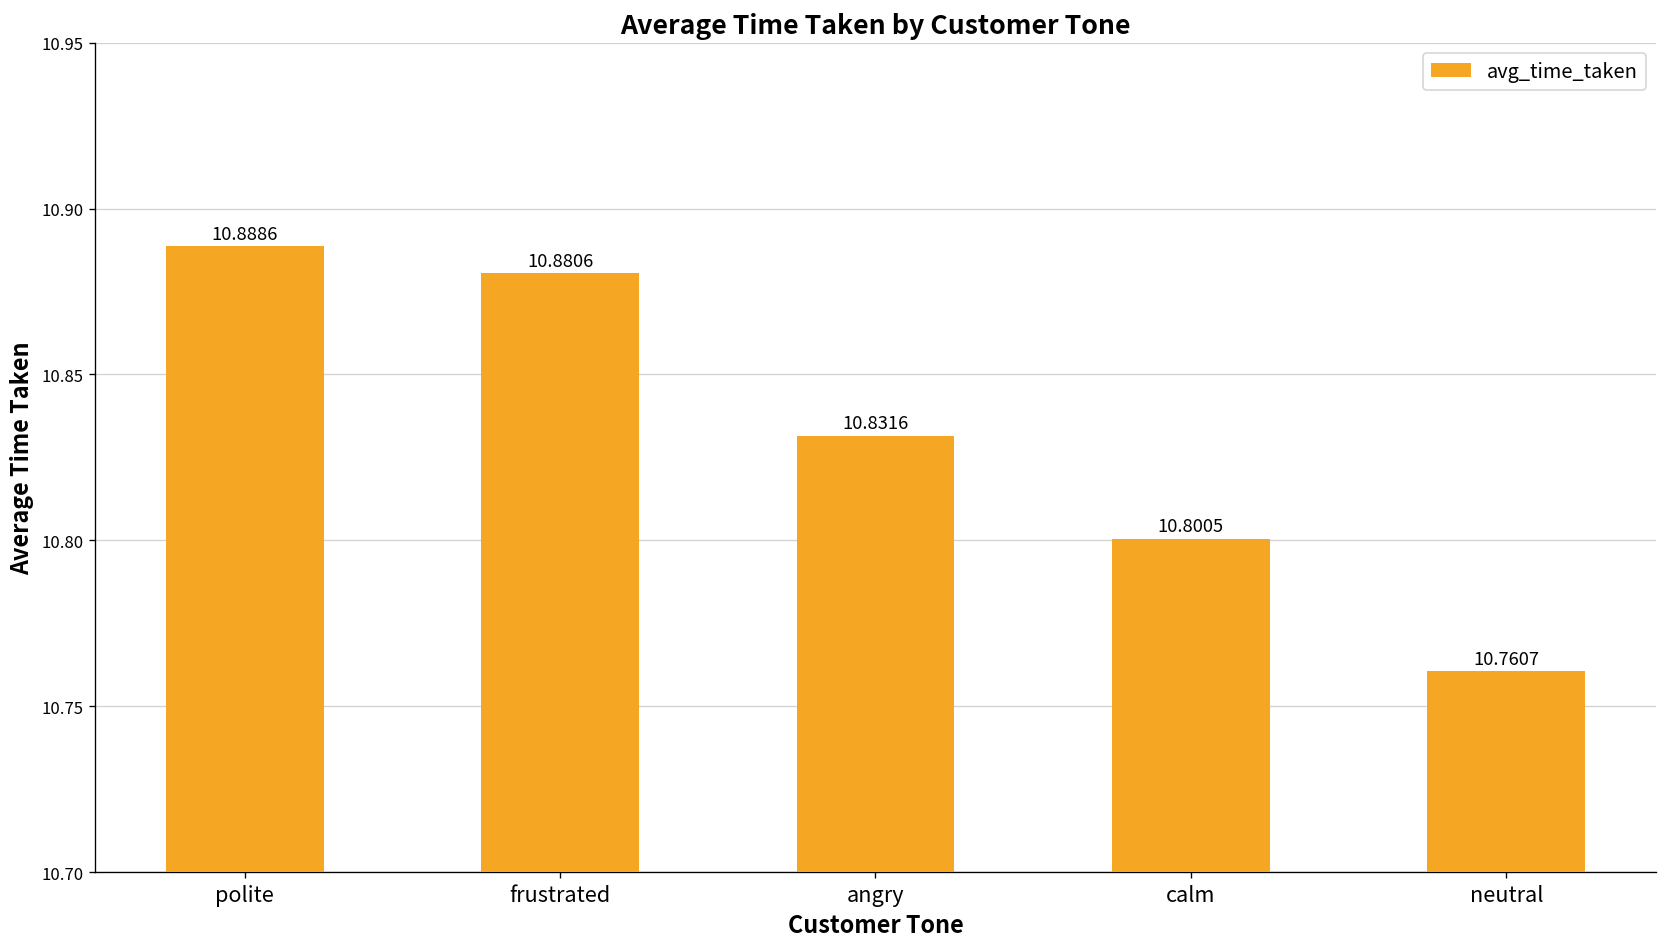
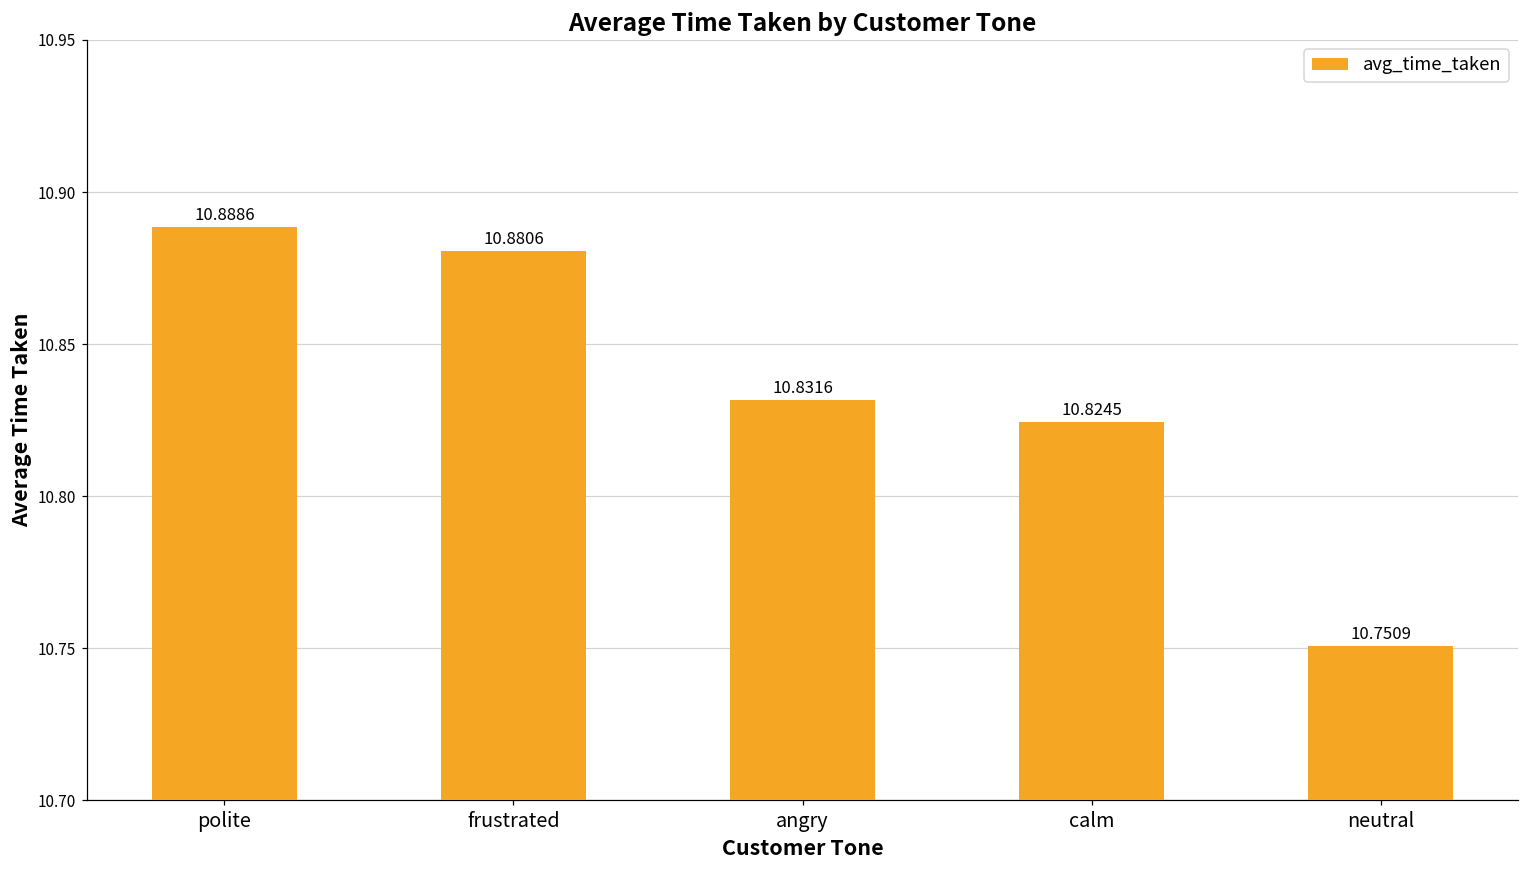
  {
    "polite": 10.8886,
    "frustrated": 10.8806,
    "angry": 10.8316,
-   "calm": 10.8005,
-   "neutral": 10.7607
+   "calm": 10.8245,
+   "neutral": 10.7509
  }
